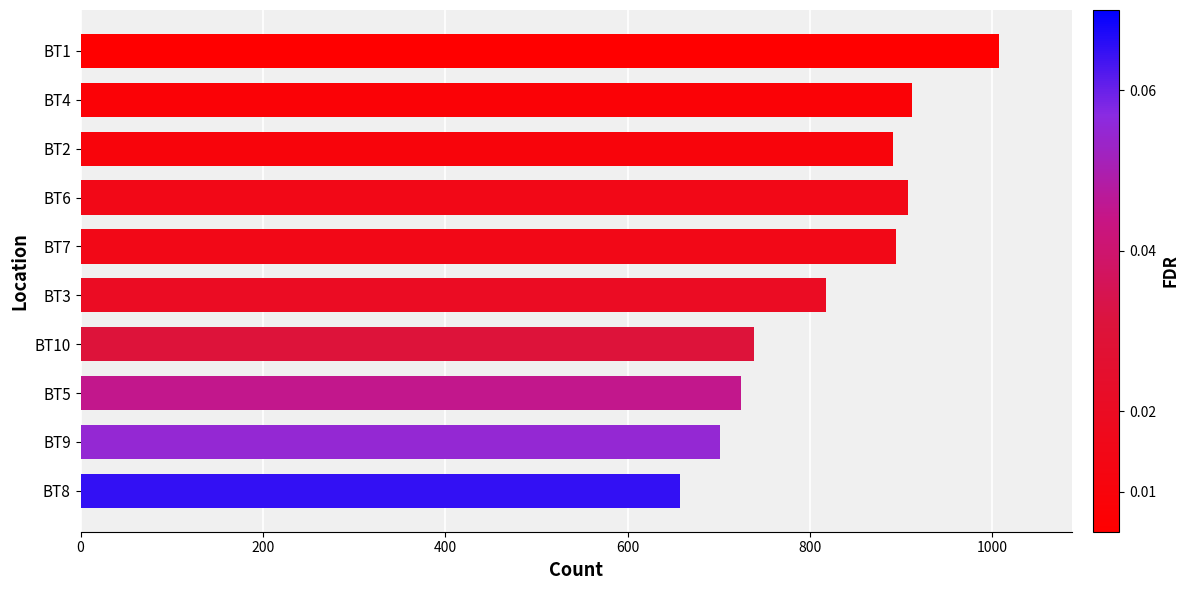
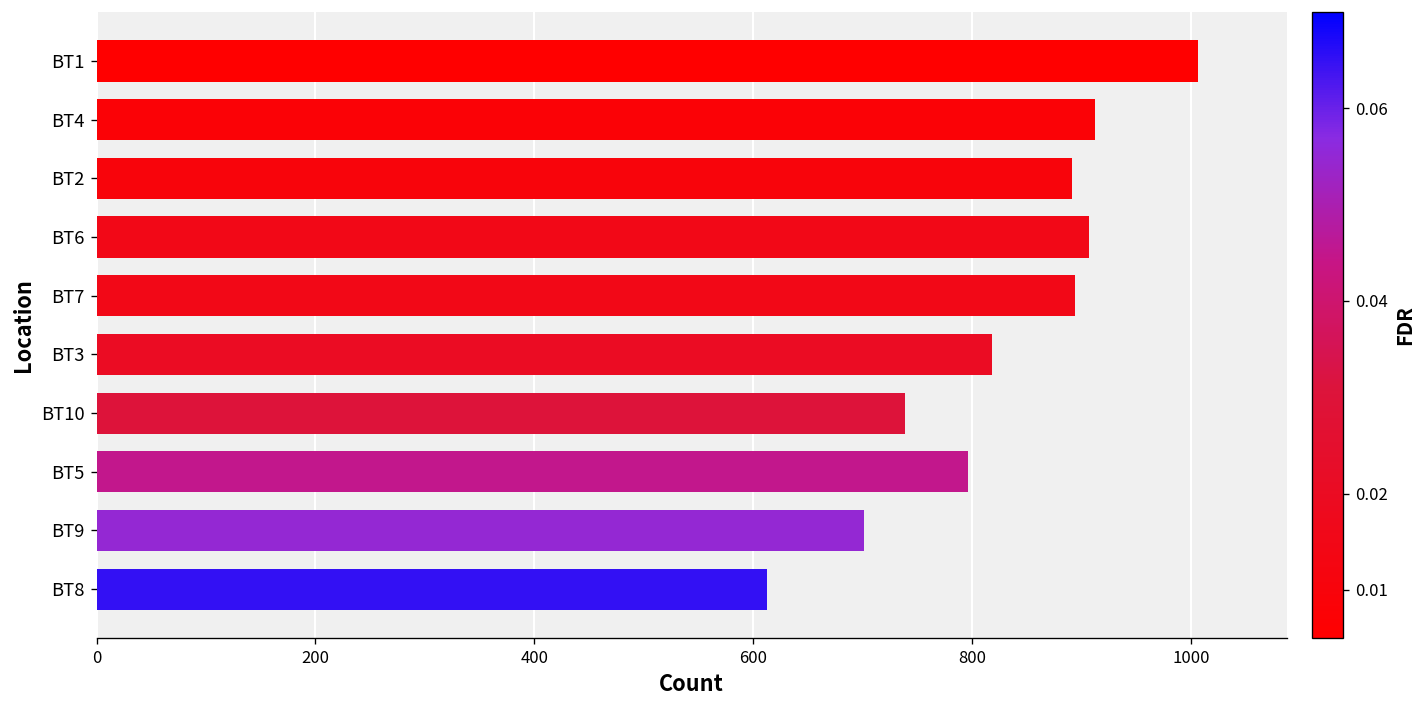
  {
    "BT1": 1010,
    "BT4": 910,
    "BT2": 890,
    "BT6": 910,
    "BT7": 890,
    "BT3": 820,
    "BT10": 740,
-   "BT5": 720,
+   "BT5": 800,
    "BT9": 700,
-   "BT8": 660
+   "BT8": 610
  }
